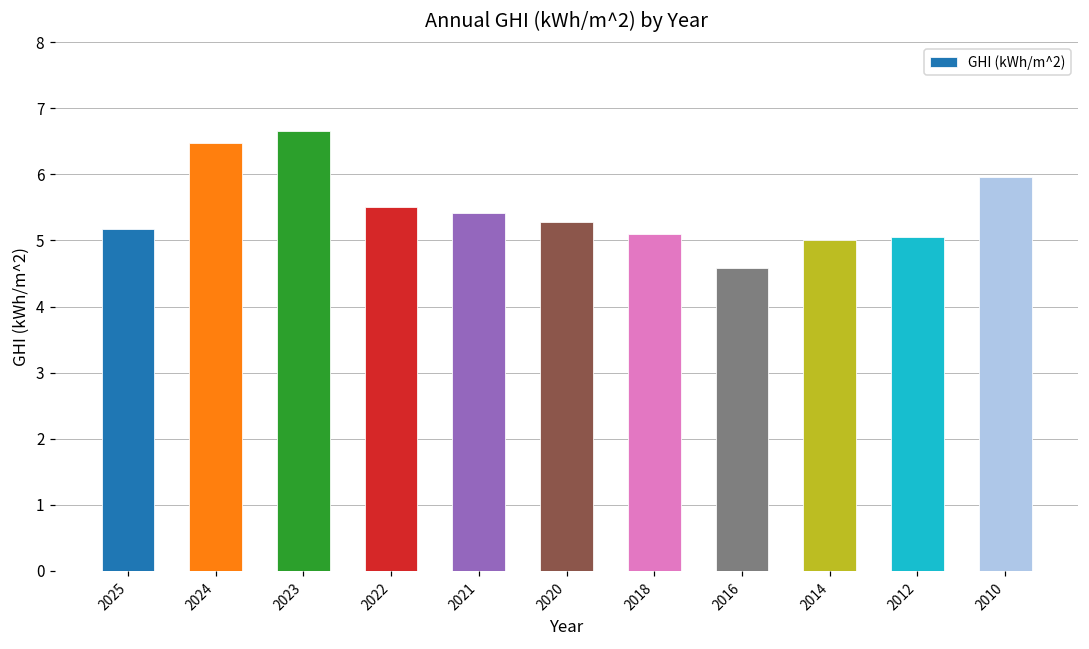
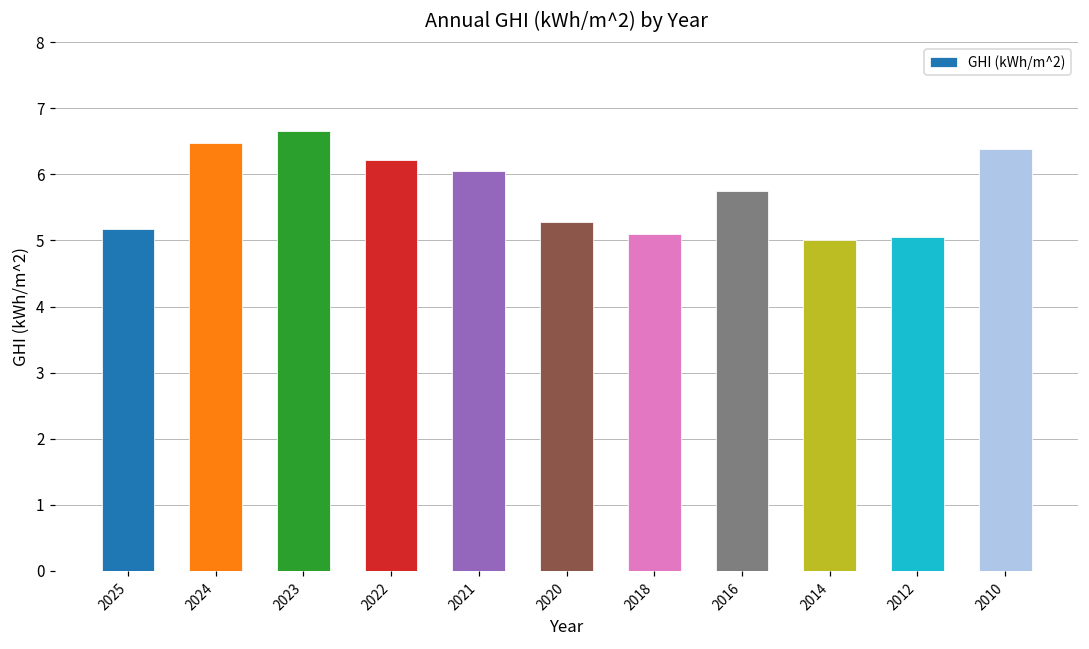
  {
    "2025": 5.2,
    "2024": 6.5,
    "2023": 6.7,
-   "2022": 5.5,
-   "2021": 5.4,
+   "2022": 6.2,
+   "2021": 6.1,
    "2020": 5.3,
    "2018": 5.1,
-   "2016": 4.6,
+   "2016": 5.8,
    "2014": 5.0,
    "2012": 5.1,
-   "2010": 6.0
+   "2010": 6.4
  }
